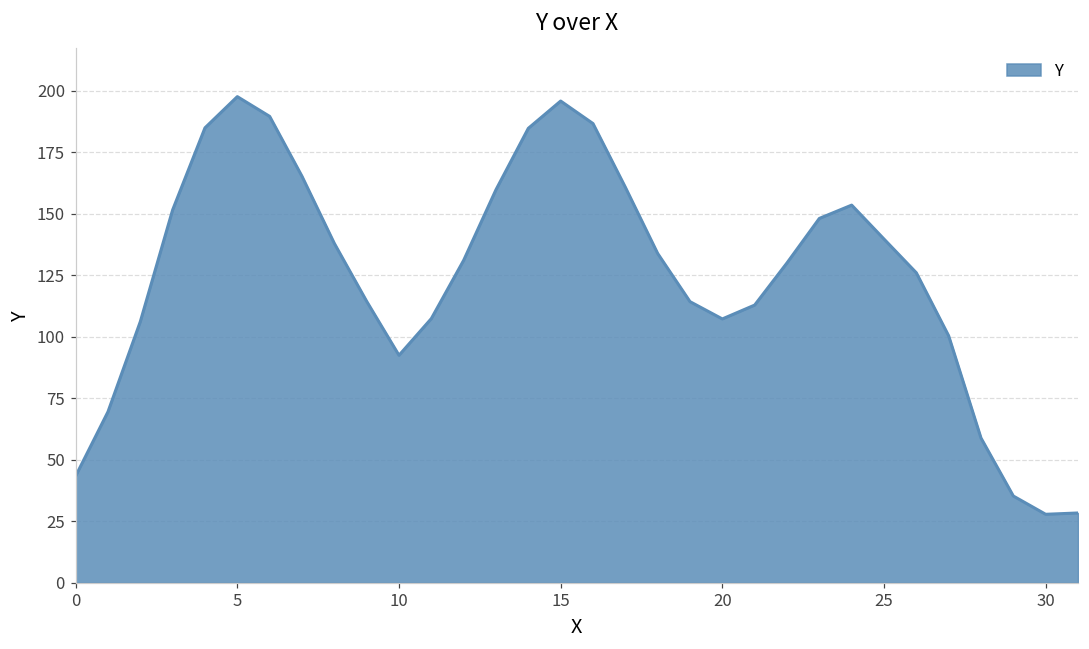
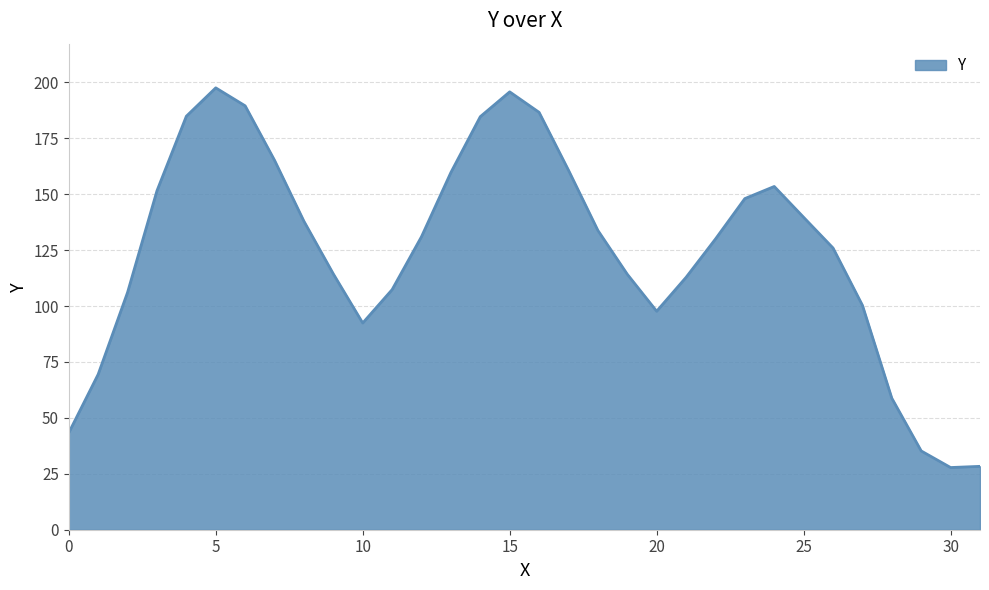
  {
    "0": 43,
    "5": 198,
    "10": 92,
    "15": 196,
-   "20": 107,
+   "20": 98,
    "25": 140,
    "30": 28
  }
